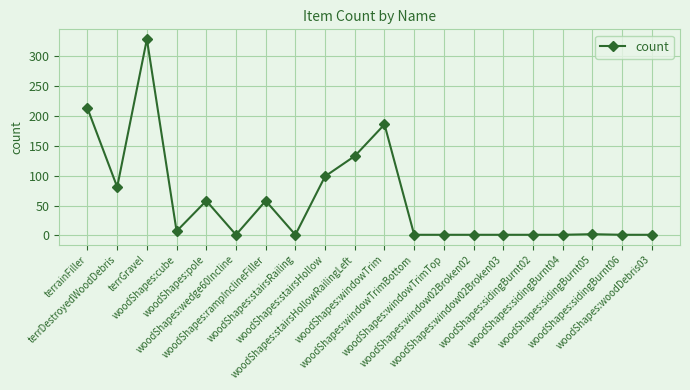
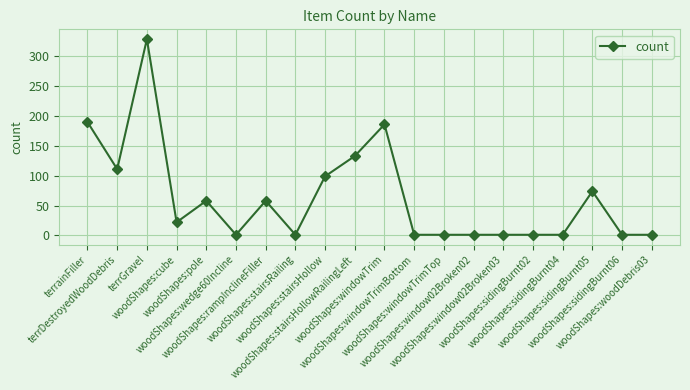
  {
-   "terrainFiller": 210,
-   "terrDestroyedWoodDebris": 80,
+   "terrainFiller": 190,
+   "terrDestroyedWoodDebris": 110,
    "terrGravel": 330,
-   "woodShapes:cube": 10,
+   "woodShapes:cube": 20,
    "woodShapes:pole": 60,
    "woodShapes:wedge60Incline": 0,
    "woodShapes:rampInclineFiller": 60,
    "woodShapes:stairsRailing": 0,
    "woodShapes:stairsHollow": 100,
    "woodShapes:stairsHollowRailingLeft": 130,
    "woodShapes:windowTrim": 190,
    "woodShapes:windowTrimBottom": 0,
    "woodShapes:windowTrimTop": 0,
    "woodShapes:window02Broken02": 0,
    "woodShapes:window02Broken03": 0,
    "woodShapes:sidingBurnt02": 0,
    "woodShapes:sidingBurnt04": 0,
-   "woodShapes:sidingBurnt05": 0,
+   "woodShapes:sidingBurnt05": 70,
    "woodShapes:sidingBurnt06": 0,
    "woodShapes:woodDebris03": 0
  }
